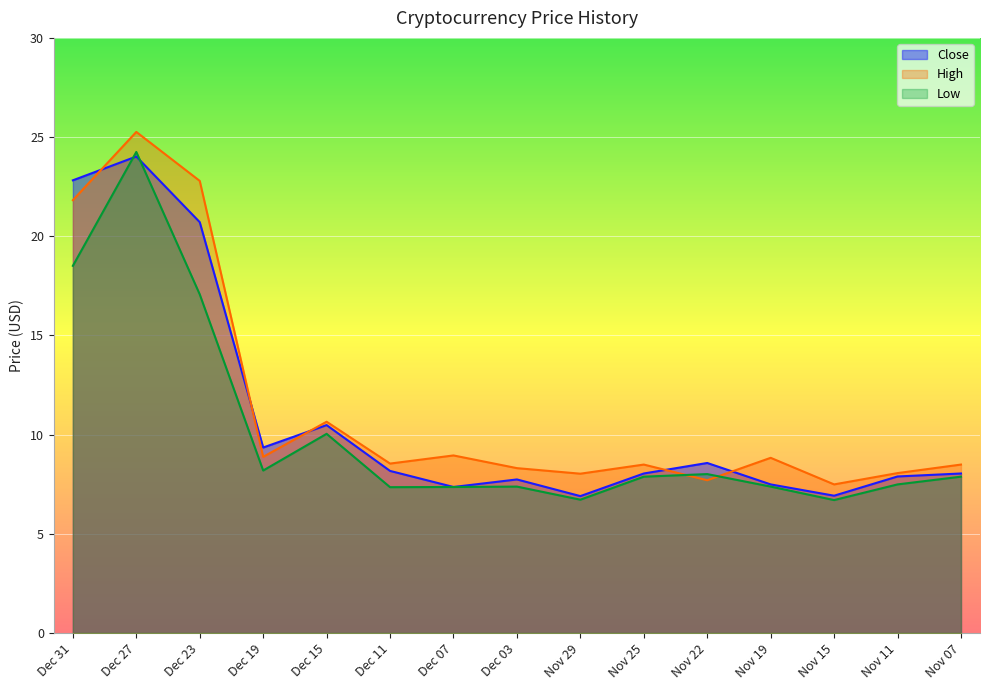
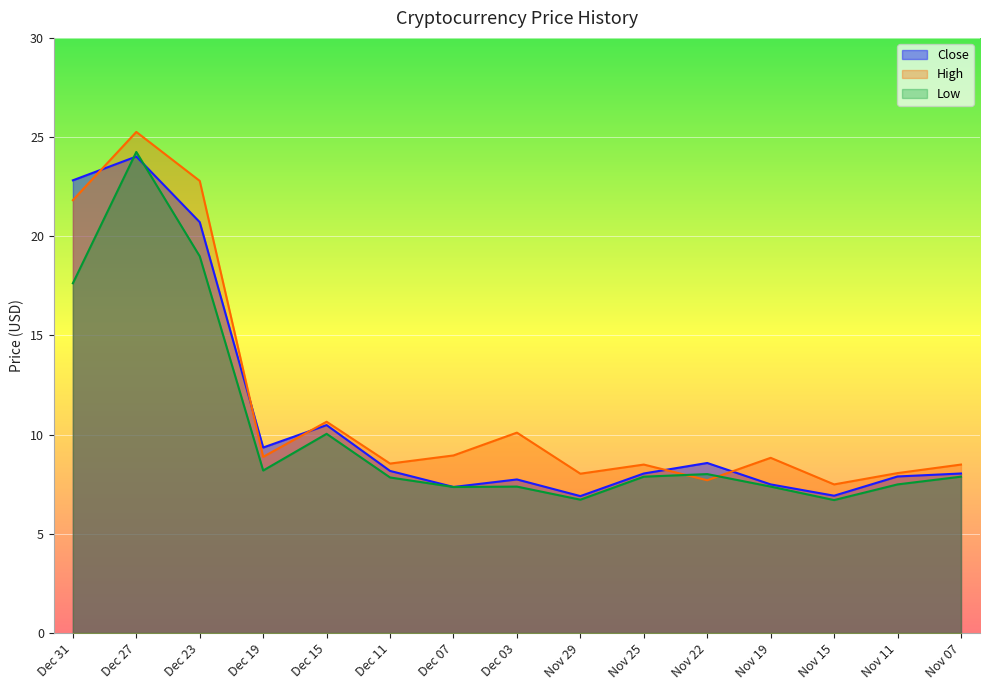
  {
    "Close": {
      "Dec 31": 22.8,
      "Dec 27": 24.0,
      "Dec 23": 20.7,
      "Dec 19": 9.4,
      "Dec 15": 10.5,
      "Dec 11": 8.2,
      "Dec 03": 7.7,
      "Nov 29": 6.9,
      "Nov 25": 8.0,
      "Nov 22": 8.6,
      "Nov 15": 6.9,
      "Nov 11": 7.9,
      "Nov 07": 8.0
    },
    "High": {
      "Dec 31": 21.8,
      "Dec 27": 25.3,
      "Dec 23": 22.8,
      "Dec 19": 8.9,
      "Dec 15": 10.7,
      "Dec 11": 8.5,
      "Dec 07": 9.0,
-     "Dec 03": 8.3,
+     "Dec 03": 10.1,
      "Nov 29": 8.0,
      "Nov 25": 8.5,
      "Nov 22": 7.7,
      "Nov 19": 8.8,
      "Nov 15": 7.5,
      "Nov 11": 8.1,
      "Nov 07": 8.5
    },
    "Low": {
-     "Dec 31": 18.5,
+     "Dec 31": 17.6,
      "Dec 27": 24.3,
-     "Dec 23": 17.1,
+     "Dec 23": 19.0,
      "Dec 19": 8.2,
      "Dec 15": 10.0,
-     "Dec 11": 7.4,
+     "Dec 11": 7.8,
      "Dec 03": 7.4,
      "Nov 29": 6.7,
      "Nov 25": 7.9,
      "Nov 22": 8.0,
      "Nov 15": 6.7,
      "Nov 11": 7.5,
      "Nov 07": 7.9
    }
  }
